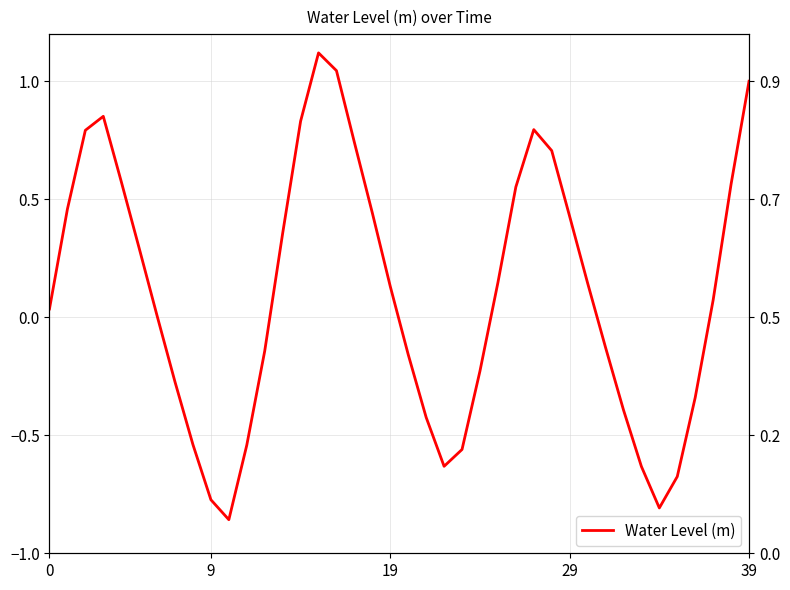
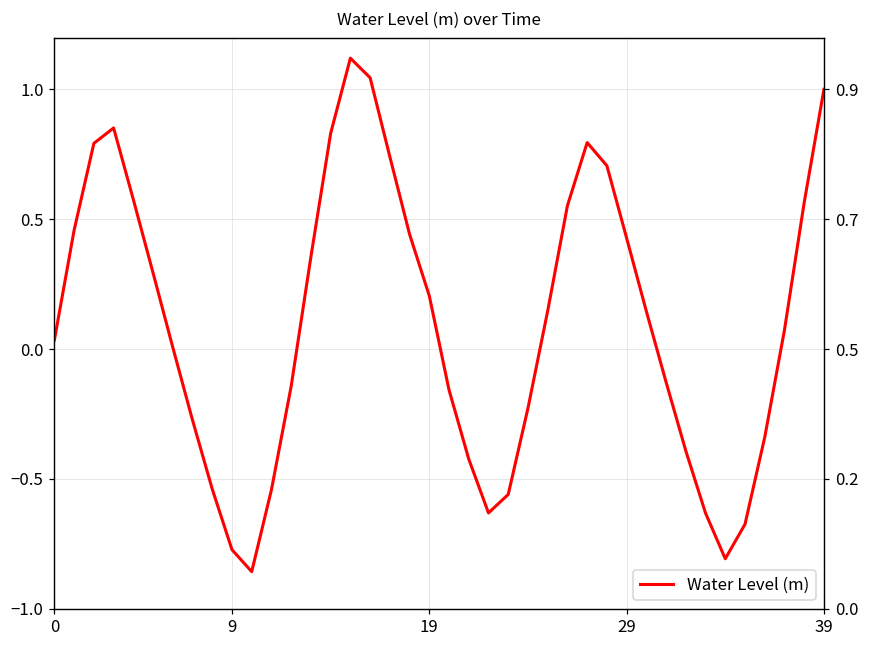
  {
    "0": 0.04,
    "9": -0.77,
-   "19": 0.13,
+   "19": 0.20,
    "29": 0.43,
    "39": 1.00
  }
